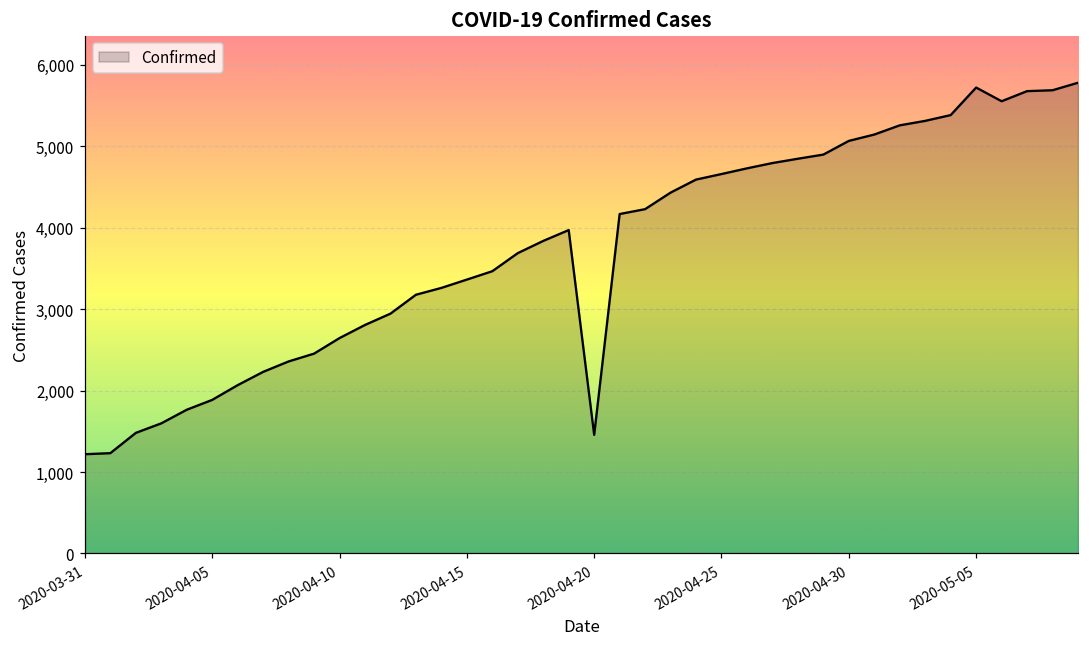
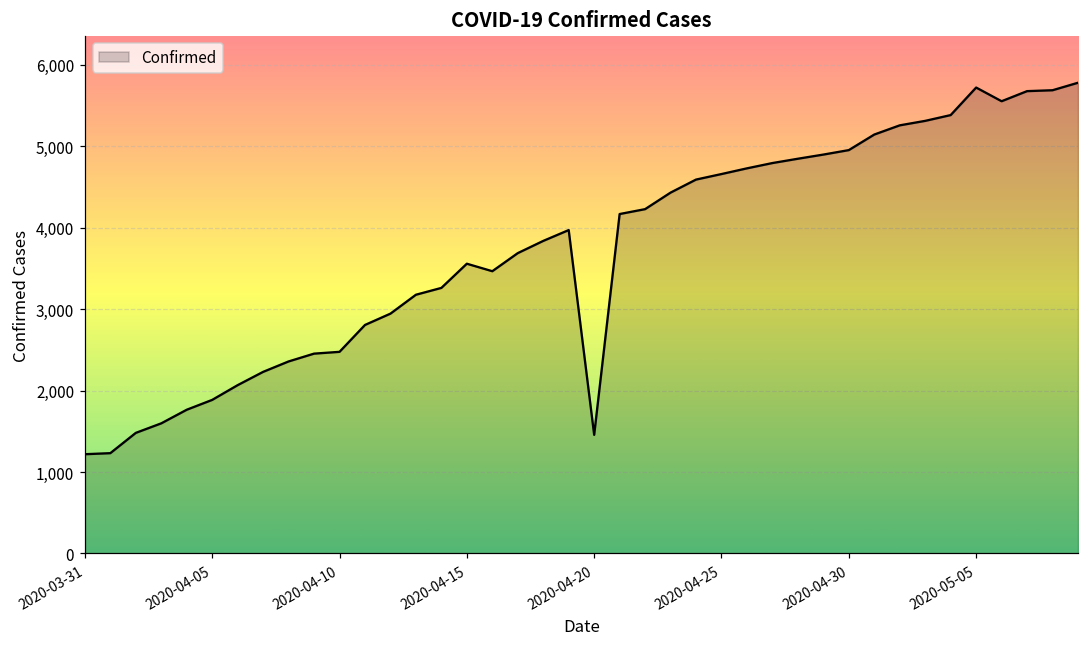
  {
    "2020-03-31": "1,200",
    "2020-04-05": "1,900",
-   "2020-04-10": "2,600",
-   "2020-04-15": "3,400",
+   "2020-04-10": "2,500",
+   "2020-04-15": "3,600",
    "2020-04-20": "1,500",
    "2020-04-25": "4,700",
-   "2020-04-30": "5,100",
+   "2020-04-30": "5,000",
    "2020-05-05": "5,700"
  }
